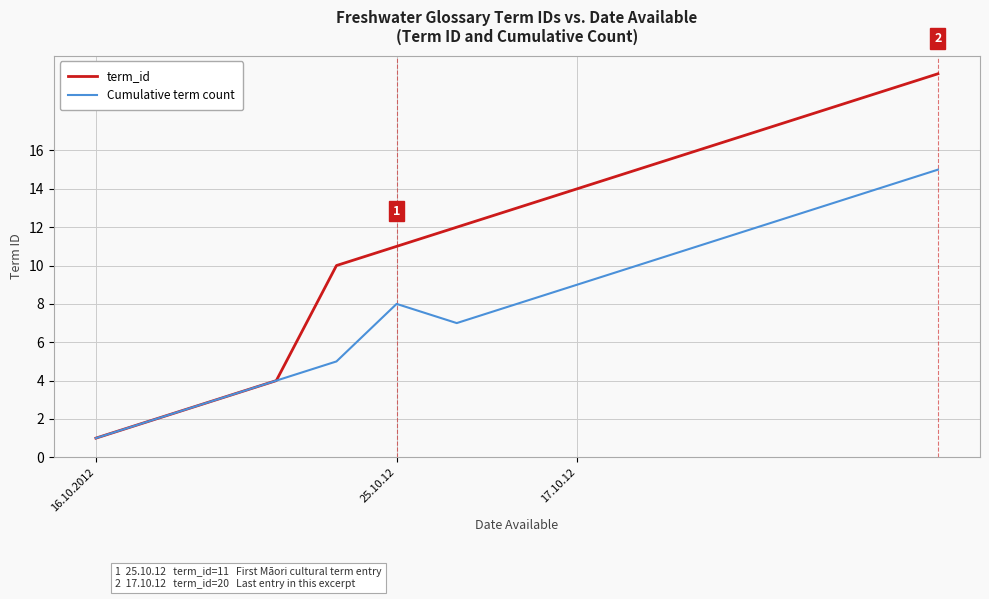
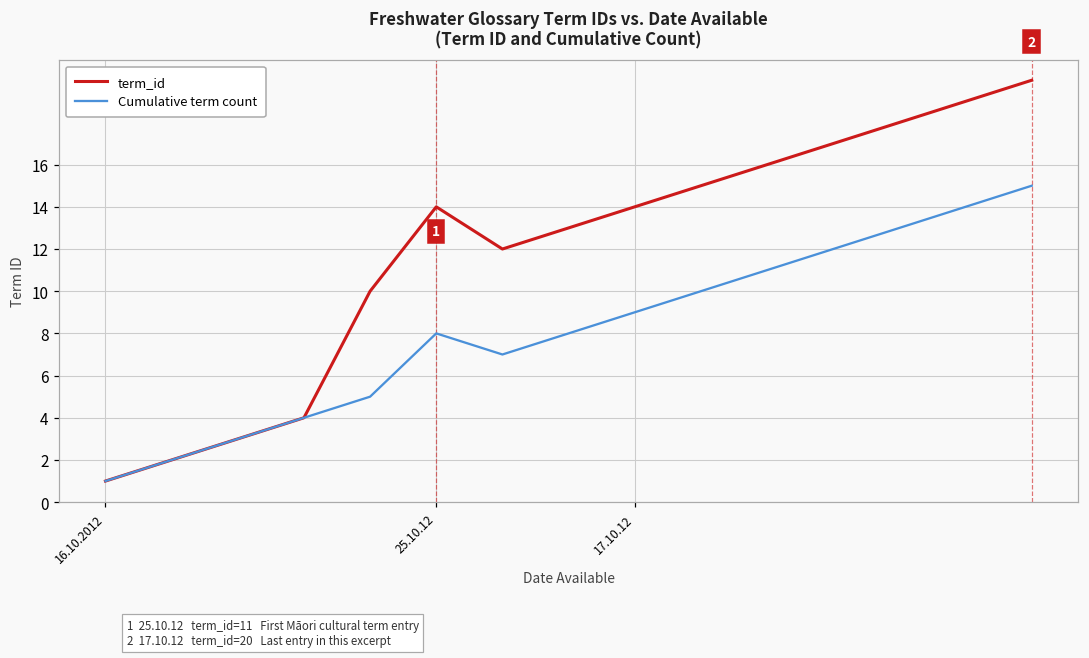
  {
    "term_id": {
-     "25.10.12": 11
+     "25.10.12": 14
    },
    "Cumulative term count": {
      "25.10.12": 8
    }
  }
